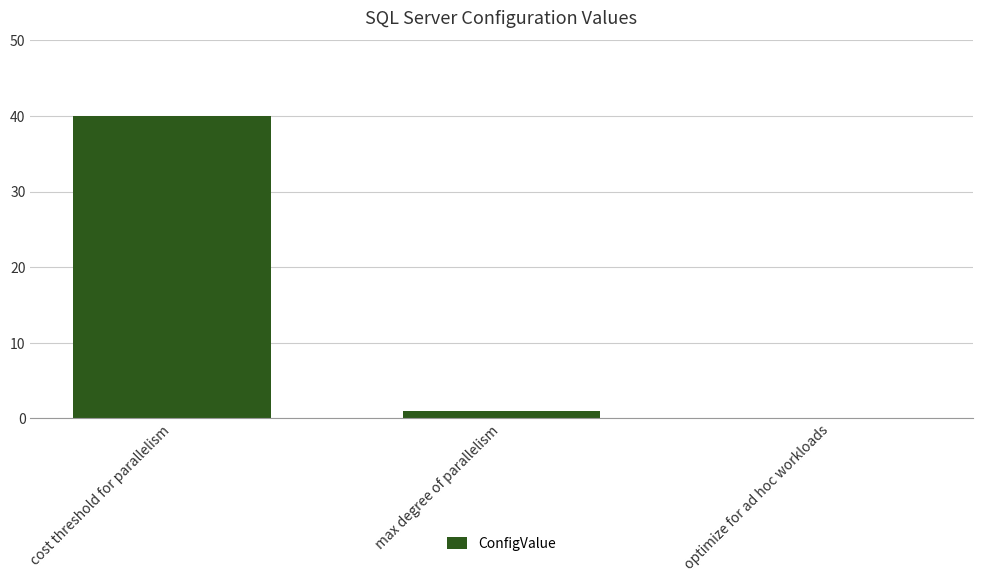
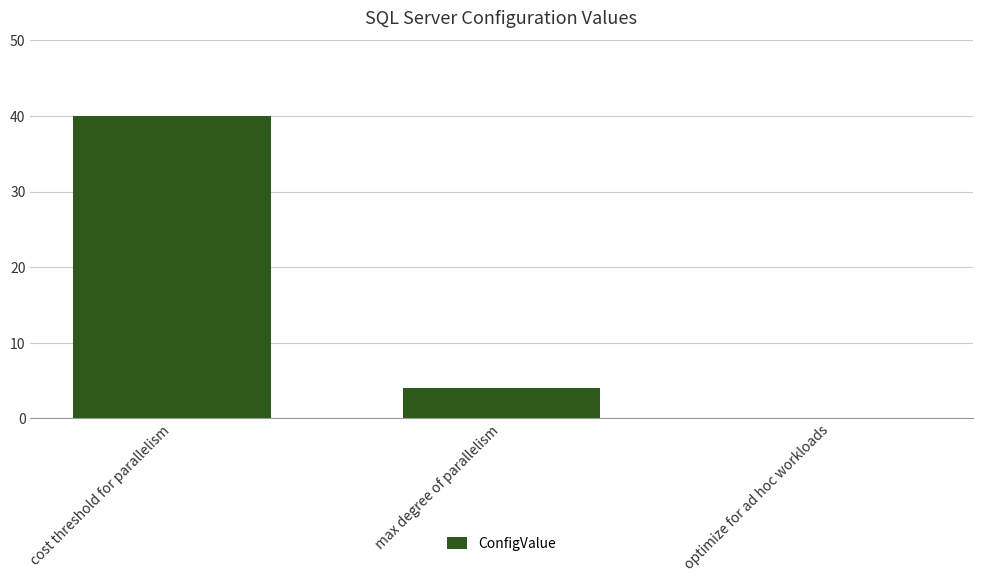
  {
    "cost threshold for parallelism": 40,
-   "max degree of parallelism": 1,
+   "max degree of parallelism": 4,
    "optimize for ad hoc workloads": 0
  }
